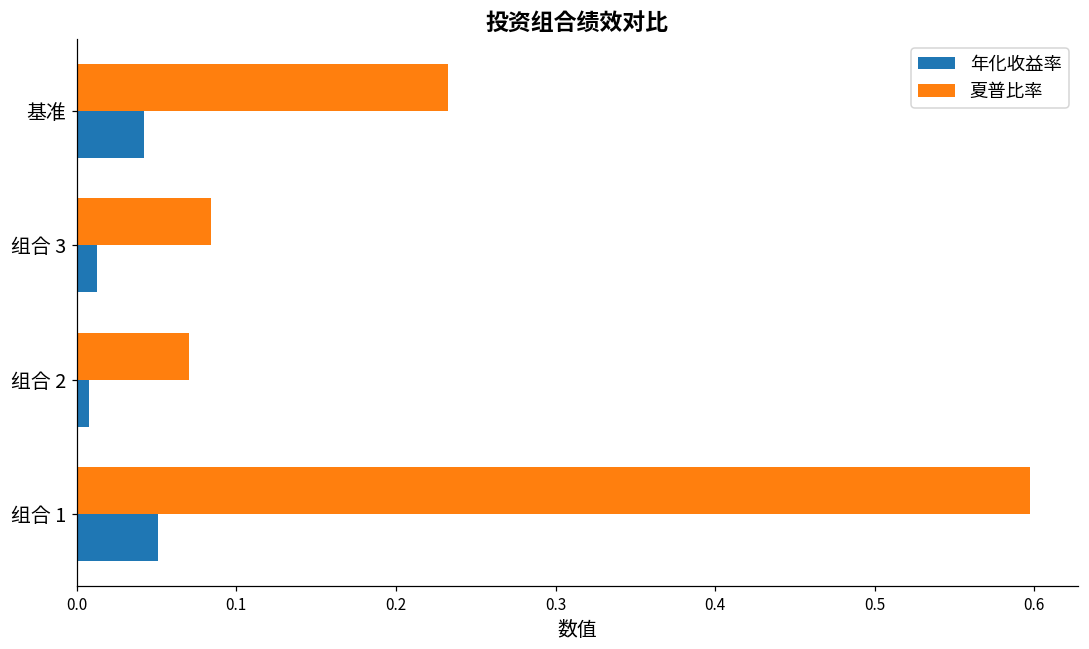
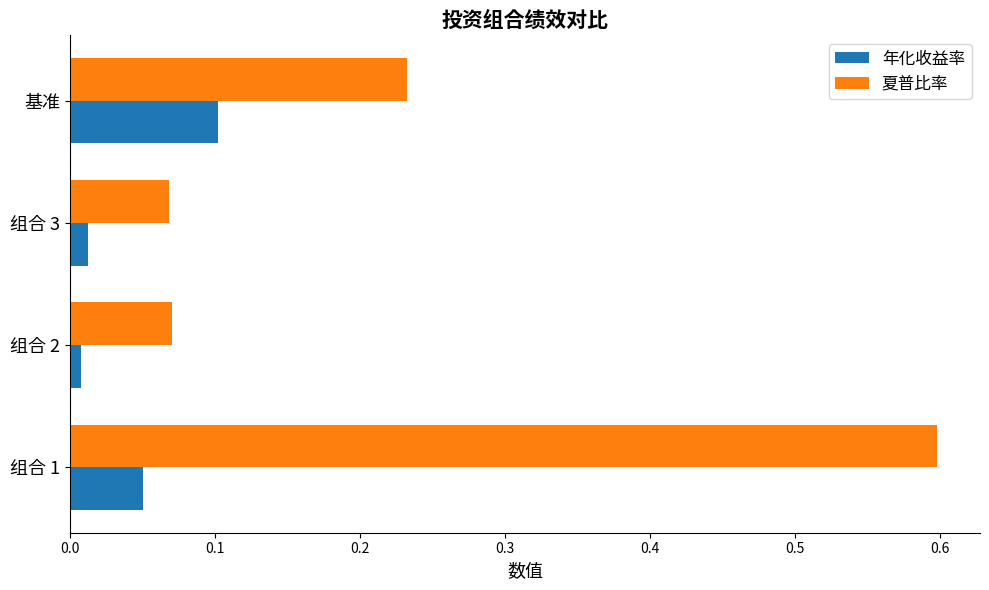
  {
    "年化收益率": {
-     "基准": 0.042,
+     "基准": 0.102,
      "组合 3": 0.013,
      "组合 2": 0.008,
      "组合 1": 0.051
    },
    "夏普比率": {
      "基准": 0.233,
-     "组合 3": 0.084,
+     "组合 3": 0.068,
      "组合 2": 0.070,
      "组合 1": 0.597
    }
  }
